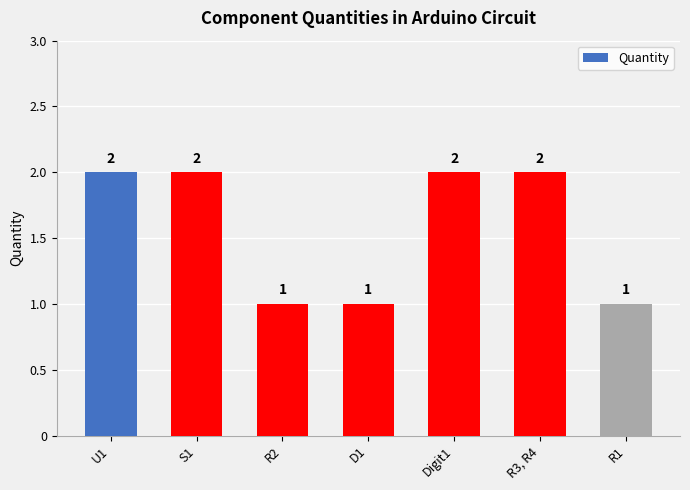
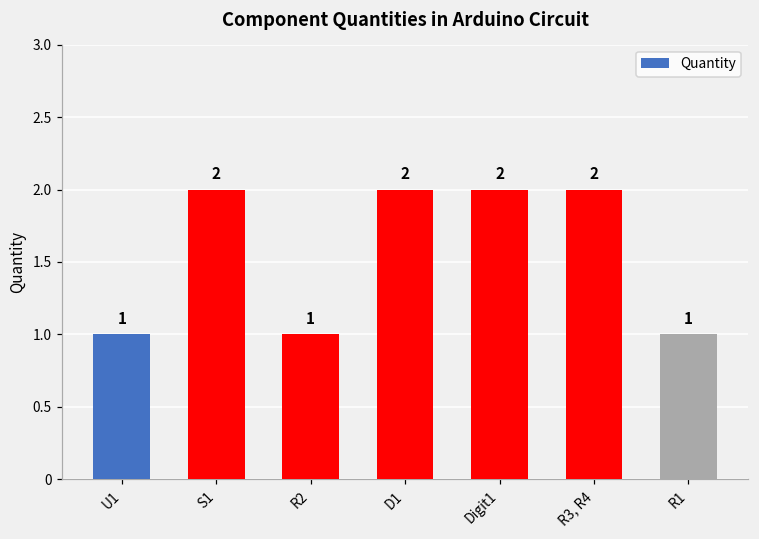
  {
-   "U1": 2,
+   "U1": 1,
    "S1": 2,
    "R2": 1,
-   "D1": 1,
+   "D1": 2,
    "Digit1": 2,
    "R3, R4": 2,
    "R1": 1
  }
